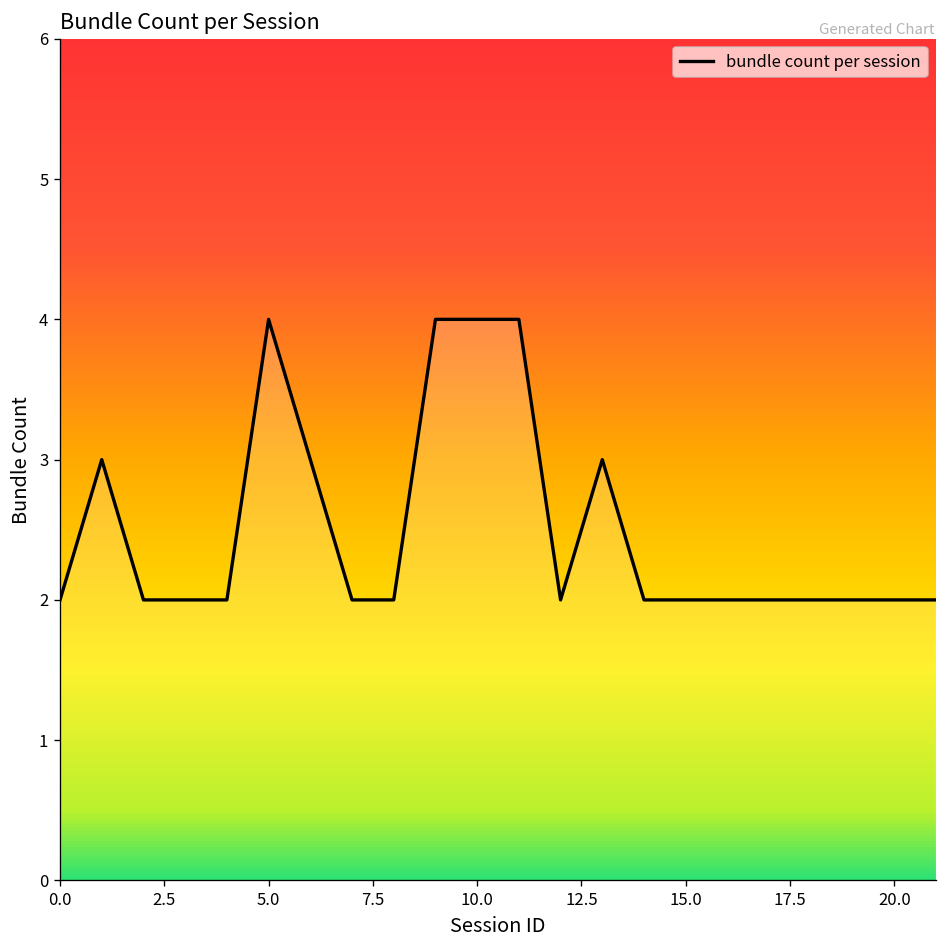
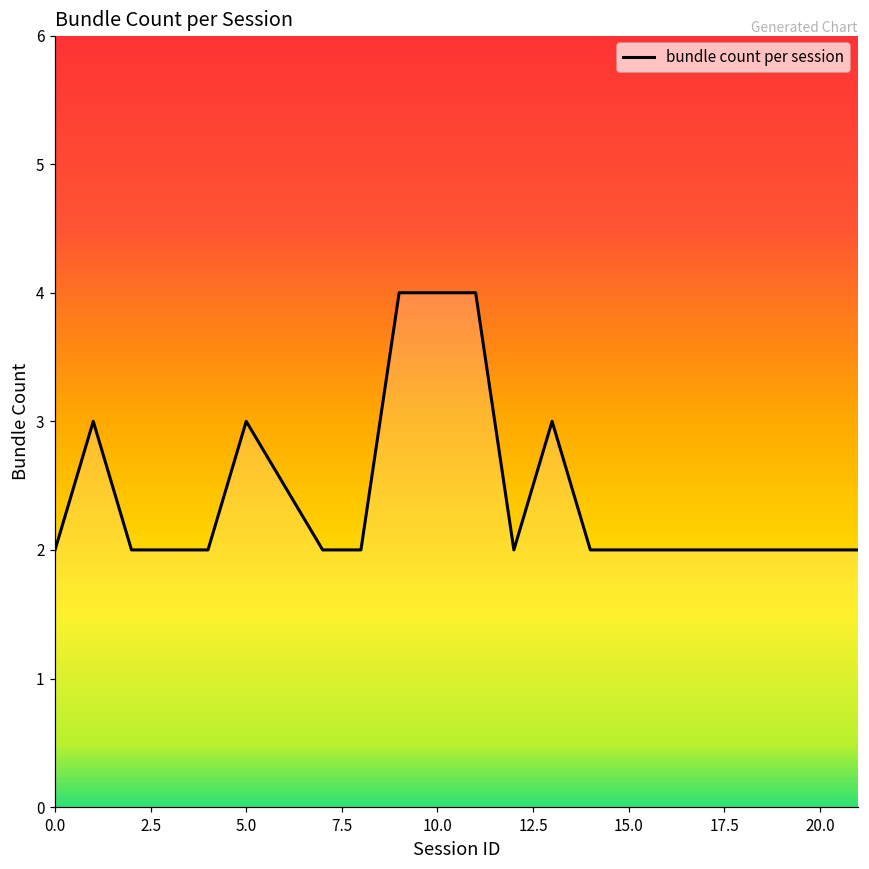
  {
    "0.0": 2,
-   "5.0": 4,
+   "5.0": 3,
    "15.0": 2,
    "20.0": 2
  }
